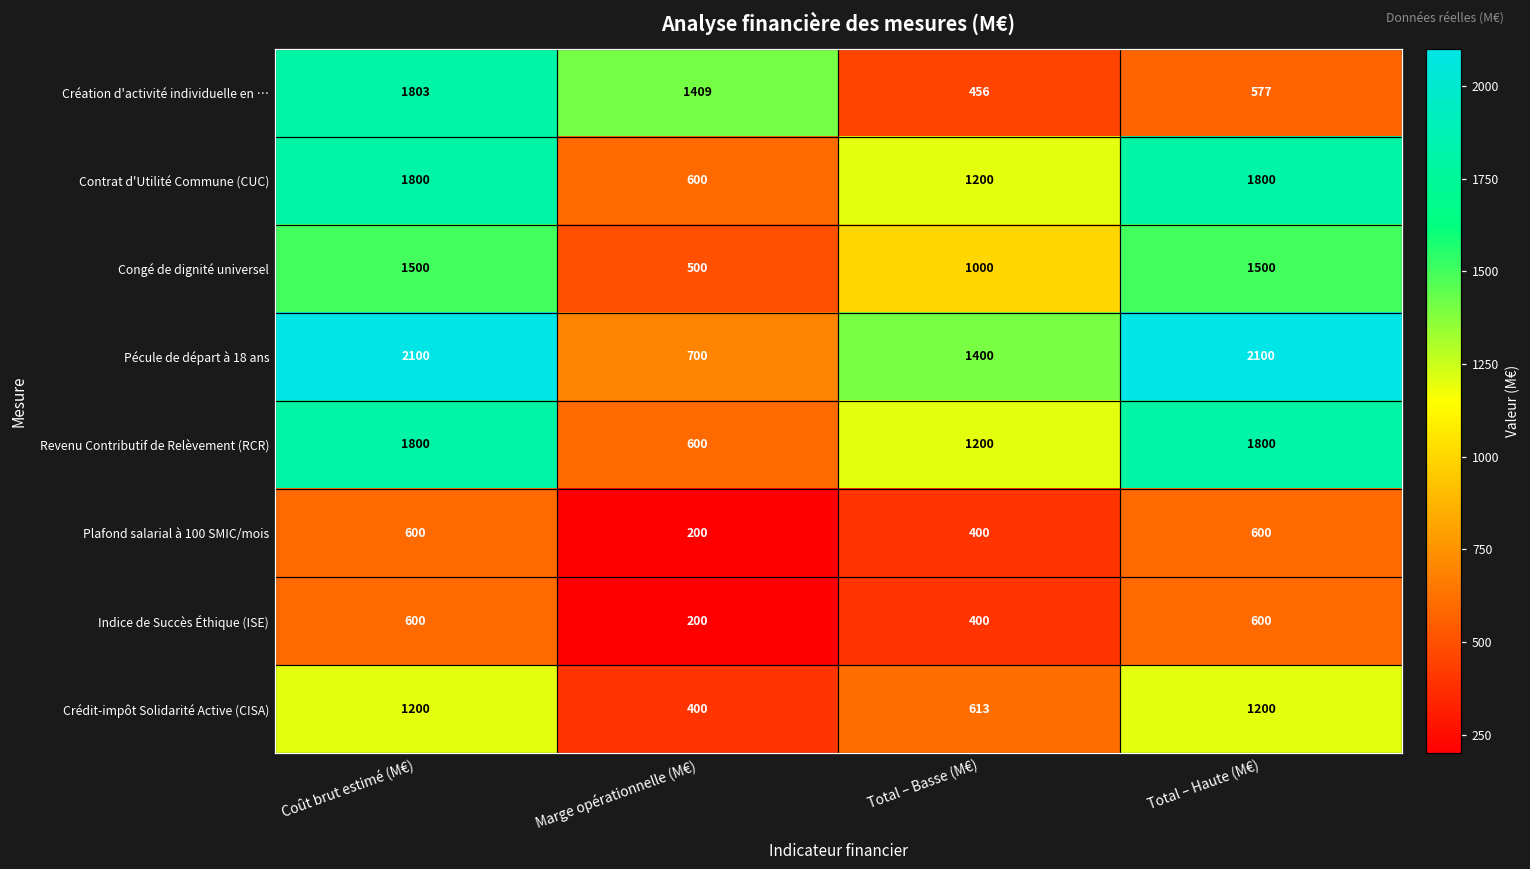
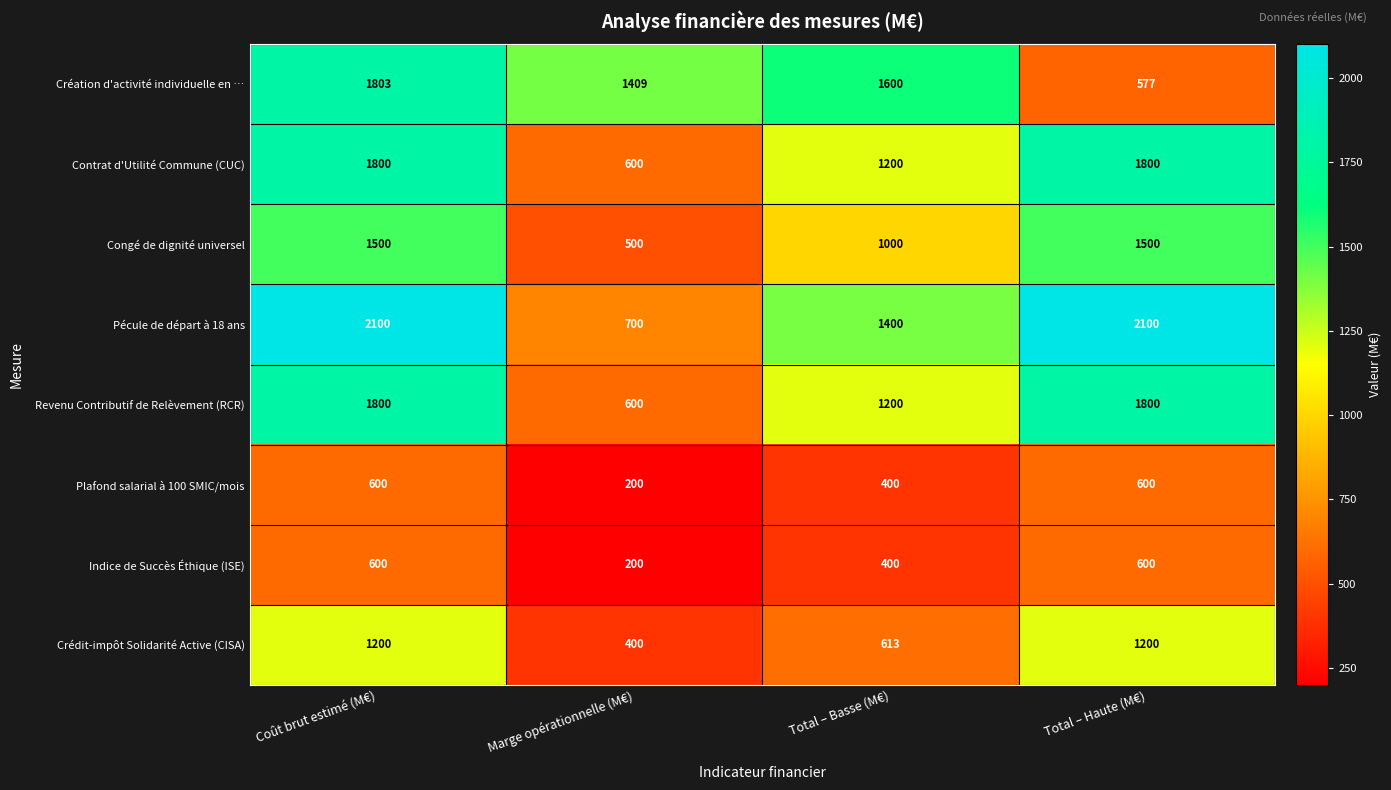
  {
    "Création d'activité individuelle en …": {
      "Coût brut estimé (M€)": 1803,
      "Marge opérationnelle (M€)": 1409,
-     "Total – Basse (M€)": 456,
+     "Total – Basse (M€)": 1600,
      "Total – Haute (M€)": 577
    },
    "Contrat d'Utilité Commune (CUC)": {
      "Coût brut estimé (M€)": 1800,
      "Marge opérationnelle (M€)": 600,
      "Total – Basse (M€)": 1200,
      "Total – Haute (M€)": 1800
    },
    "Congé de dignité universel": {
      "Coût brut estimé (M€)": 1500,
      "Marge opérationnelle (M€)": 500,
      "Total – Basse (M€)": 1000,
      "Total – Haute (M€)": 1500
    },
    "Pécule de départ à 18 ans": {
      "Coût brut estimé (M€)": 2100,
      "Marge opérationnelle (M€)": 700,
      "Total – Basse (M€)": 1400,
      "Total – Haute (M€)": 2100
    },
    "Revenu Contributif de Relèvement (RCR)": {
      "Coût brut estimé (M€)": 1800,
      "Marge opérationnelle (M€)": 600,
      "Total – Basse (M€)": 1200,
      "Total – Haute (M€)": 1800
    },
    "Plafond salarial à 100 SMIC/mois": {
      "Coût brut estimé (M€)": 600,
      "Marge opérationnelle (M€)": 200,
      "Total – Basse (M€)": 400,
      "Total – Haute (M€)": 600
    },
    "Indice de Succès Éthique (ISE)": {
      "Coût brut estimé (M€)": 600,
      "Marge opérationnelle (M€)": 200,
      "Total – Basse (M€)": 400,
      "Total – Haute (M€)": 600
    },
    "Crédit-impôt Solidarité Active (CISA)": {
      "Coût brut estimé (M€)": 1200,
      "Marge opérationnelle (M€)": 400,
      "Total – Basse (M€)": 613,
      "Total – Haute (M€)": 1200
    }
  }
